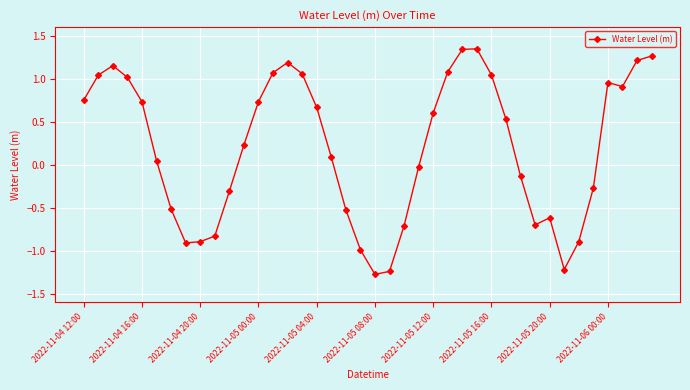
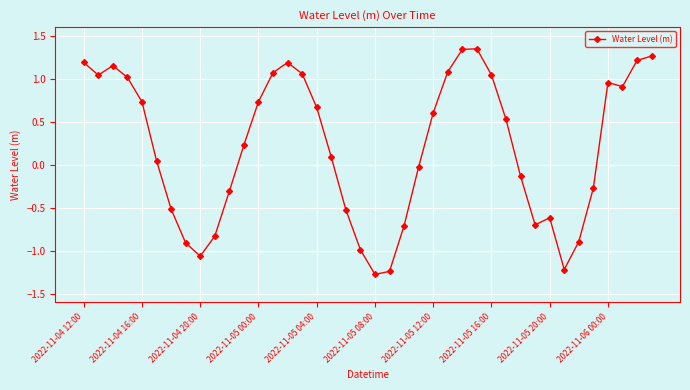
  {
-   "2022-11-04 12:00": 0.8,
+   "2022-11-04 12:00": 1.2,
    "2022-11-04 16:00": 0.7,
-   "2022-11-04 20:00": -0.9,
+   "2022-11-04 20:00": -1.1,
    "2022-11-05 00:00": 0.7,
    "2022-11-05 04:00": 0.7,
    "2022-11-05 08:00": -1.3,
    "2022-11-05 12:00": 0.6,
    "2022-11-05 16:00": 1.0,
    "2022-11-05 20:00": -0.6,
    "2022-11-06 00:00": 1.0
  }
